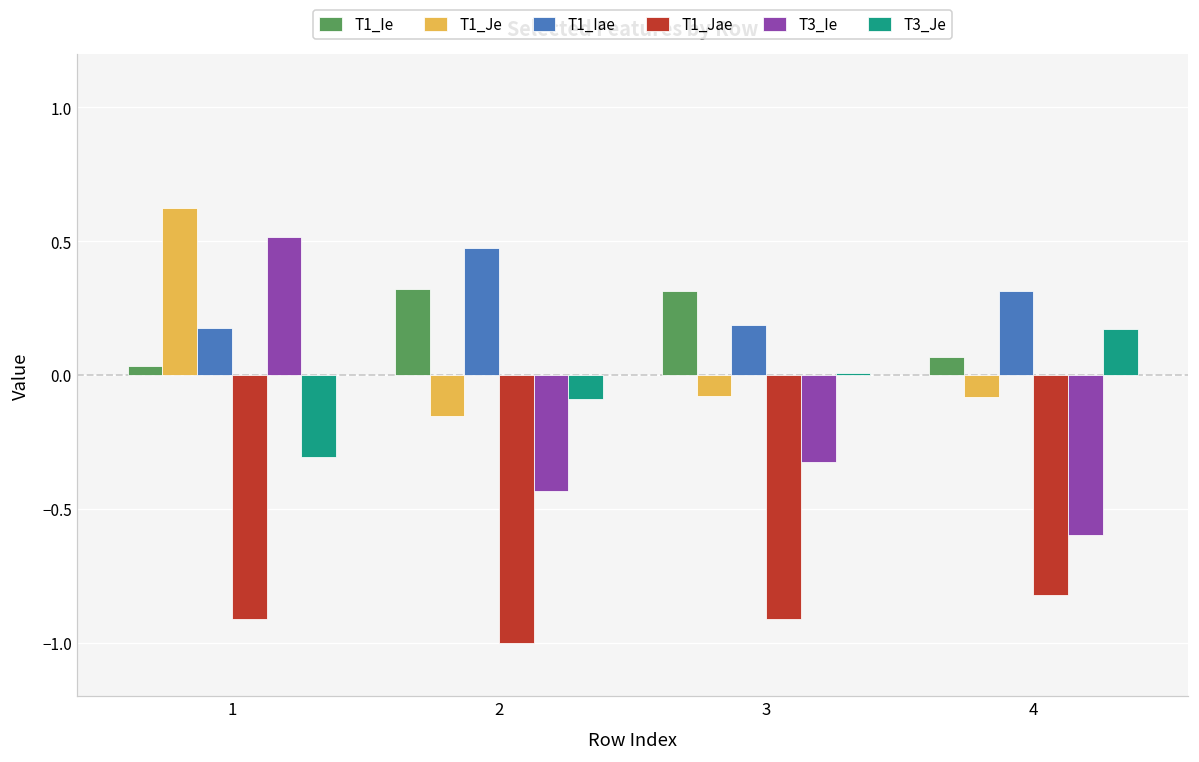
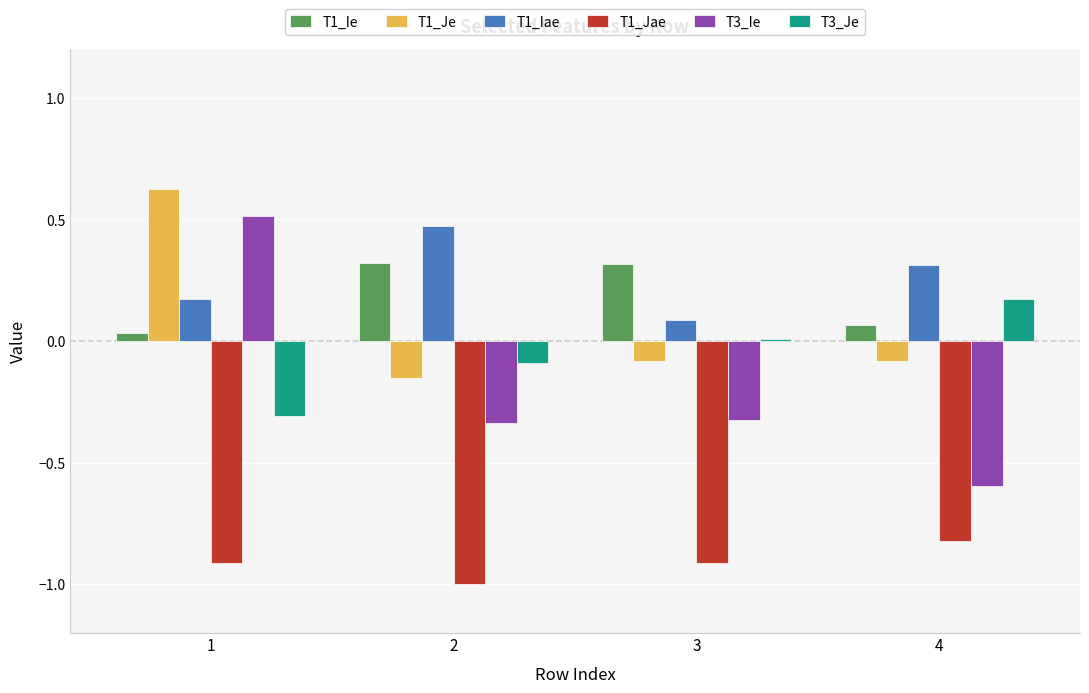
  {
    "T1_Ie": {
      "1": 0.03,
      "2": 0.32,
      "3": 0.31,
      "4": 0.07
    },
    "T1_Je": {
      "1": 0.62,
      "2": -0.15,
      "3": -0.08,
      "4": -0.08
    },
    "T1_Iae": {
      "1": 0.17,
      "2": 0.47,
-     "3": 0.19,
+     "3": 0.09,
      "4": 0.31
    },
    "T1_Jae": {
      "1": -0.91,
      "2": -1.00,
      "3": -0.91,
      "4": -0.82
    },
    "T3_Ie": {
      "1": 0.51,
-     "2": -0.43,
+     "2": -0.34,
      "3": -0.32,
      "4": -0.60
    },
    "T3_Je": {
      "1": -0.31,
      "2": -0.09,
      "4": 0.17
    }
  }
